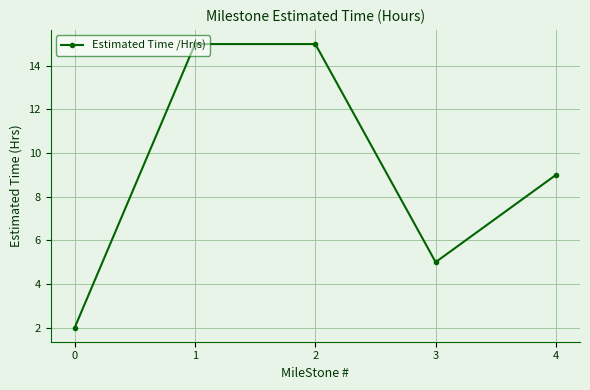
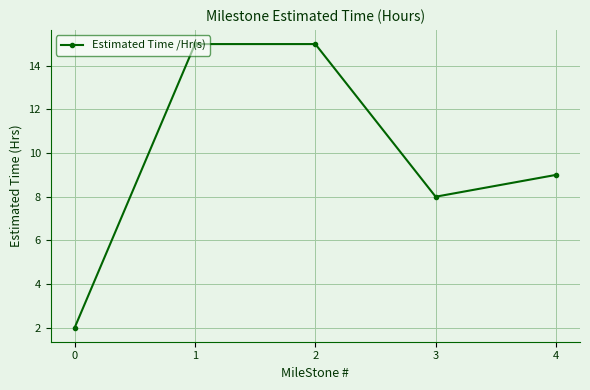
  {
    "0": 2,
    "2": 15,
-   "3": 5,
+   "3": 8,
    "4": 9
  }
